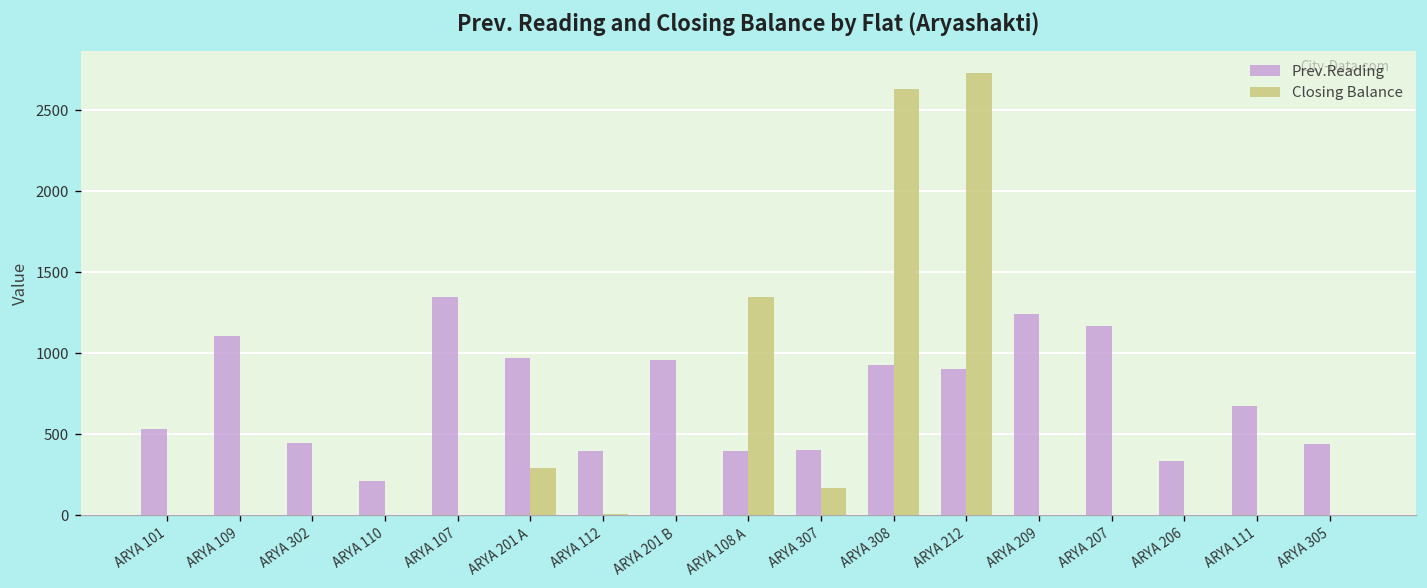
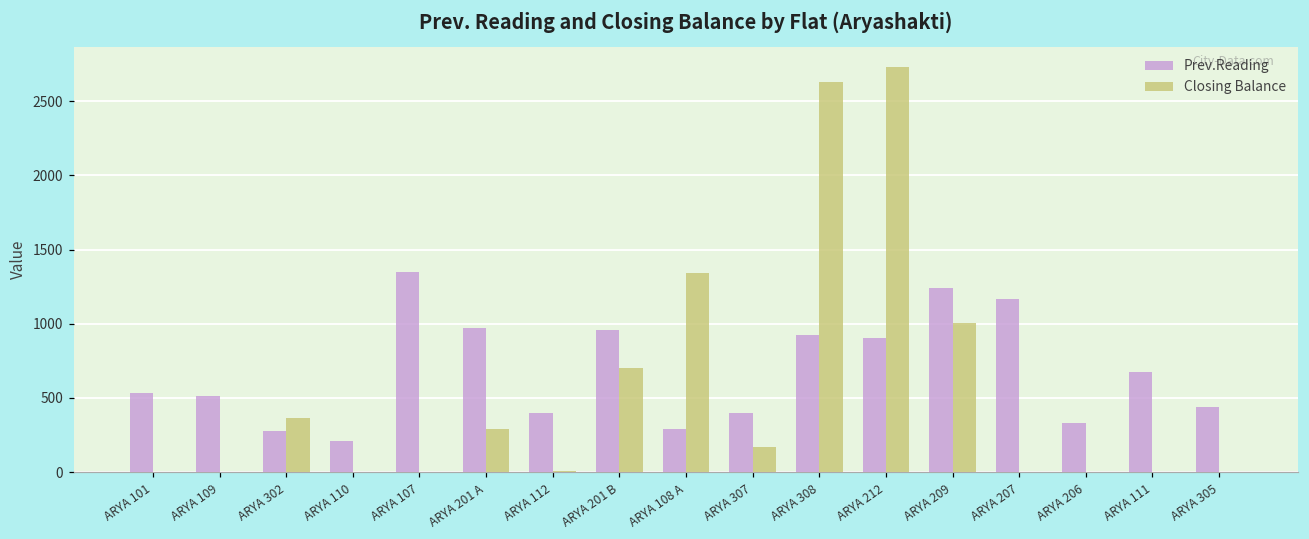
  {
    "Prev.Reading": {
      "ARYA 101": 530,
-     "ARYA 109": 1100,
-     "ARYA 302": 440,
+     "ARYA 109": 510,
+     "ARYA 302": 280,
      "ARYA 110": 210,
      "ARYA 107": 1350,
      "ARYA 201 A": 970,
      "ARYA 112": 400,
      "ARYA 201 B": 960,
-     "ARYA 108 A": 400,
+     "ARYA 108 A": 290,
      "ARYA 307": 400,
      "ARYA 308": 930,
      "ARYA 212": 900,
      "ARYA 209": 1240,
      "ARYA 207": 1170,
      "ARYA 206": 330,
      "ARYA 111": 680,
      "ARYA 305": 440
    },
    "Closing Balance": {
      "ARYA 101": 0,
      "ARYA 109": 0,
-     "ARYA 302": 0,
+     "ARYA 302": 370,
      "ARYA 110": 0,
      "ARYA 107": 0,
      "ARYA 201 A": 290,
-     "ARYA 201 B": 0,
+     "ARYA 201 B": 700,
      "ARYA 108 A": 1340,
      "ARYA 307": 170,
      "ARYA 308": 2630,
      "ARYA 212": 2730,
-     "ARYA 209": 0,
+     "ARYA 209": 1000,
      "ARYA 207": 0,
      "ARYA 206": 0,
      "ARYA 111": 0,
      "ARYA 305": 0
    }
  }
